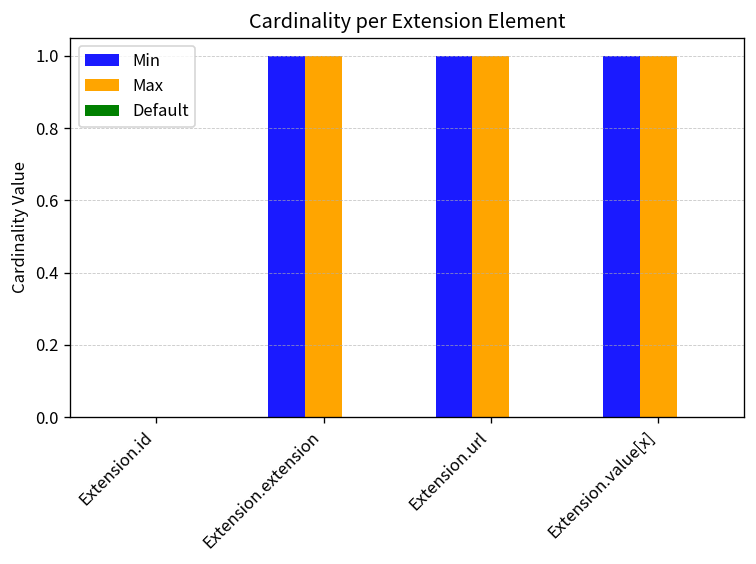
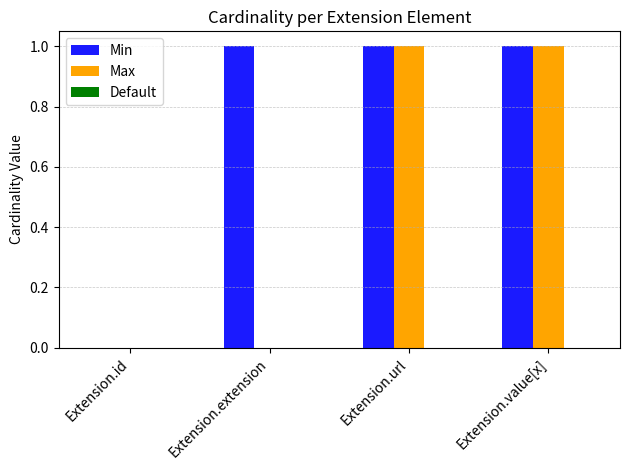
  {
    "Min": {
      "Extension.id": 0,
      "Extension.extension": 1,
      "Extension.url": 1,
      "Extension.value[x]": 1
    },
    "Max": {
      "Extension.id": 0,
-     "Extension.extension": 1,
+     "Extension.extension": 0,
      "Extension.url": 1,
      "Extension.value[x]": 1
    },
    "Default": {
      "Extension.id": 0,
      "Extension.extension": 0,
      "Extension.url": 0,
      "Extension.value[x]": 0
    }
  }
